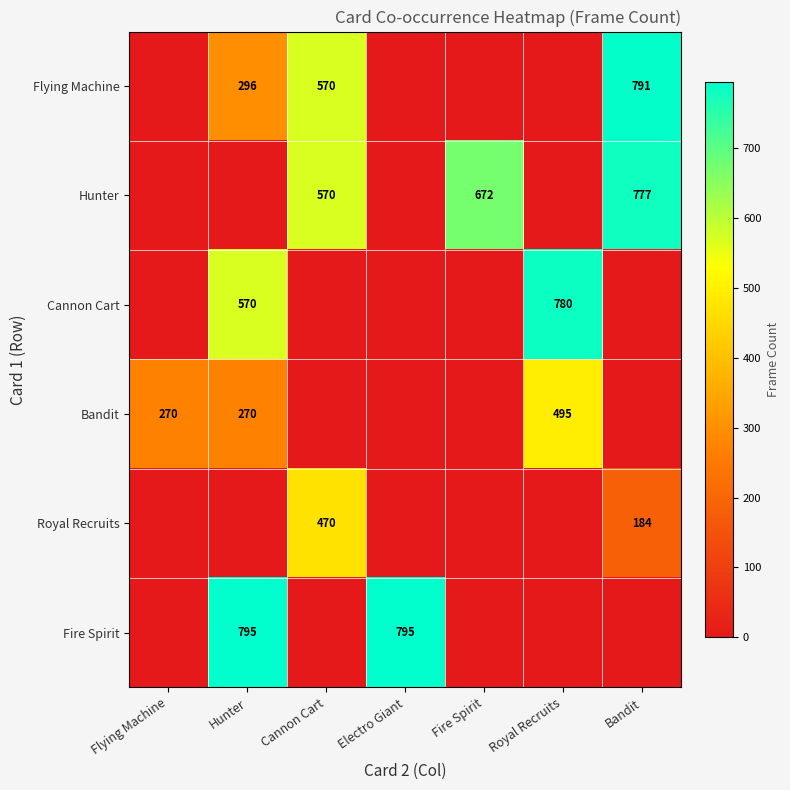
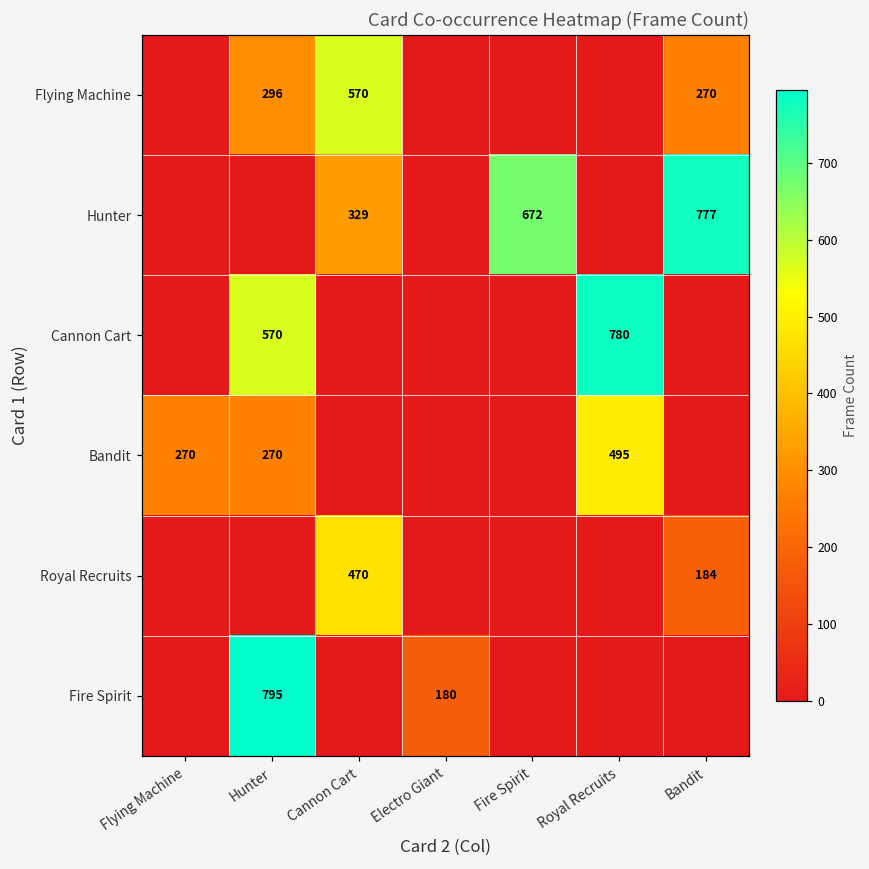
  {
    "Flying Machine": {
      "Hunter": 296,
      "Cannon Cart": 570,
-     "Bandit": 791
+     "Bandit": 270
    },
    "Hunter": {
-     "Cannon Cart": 570,
+     "Cannon Cart": 329,
      "Fire Spirit": 672,
      "Bandit": 777
    },
    "Cannon Cart": {
      "Hunter": 570,
      "Royal Recruits": 780
    },
    "Bandit": {
      "Flying Machine": 270,
      "Hunter": 270,
      "Royal Recruits": 495
    },
    "Royal Recruits": {
      "Cannon Cart": 470,
      "Bandit": 184
    },
    "Fire Spirit": {
      "Hunter": 795,
-     "Electro Giant": 795
+     "Electro Giant": 180
    }
  }
